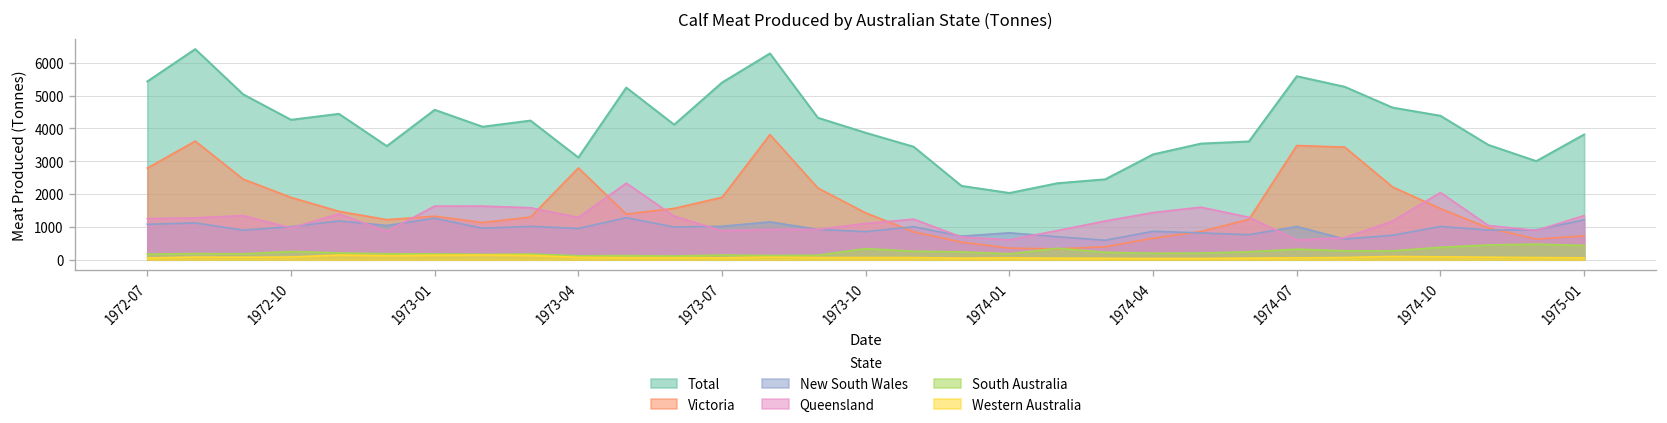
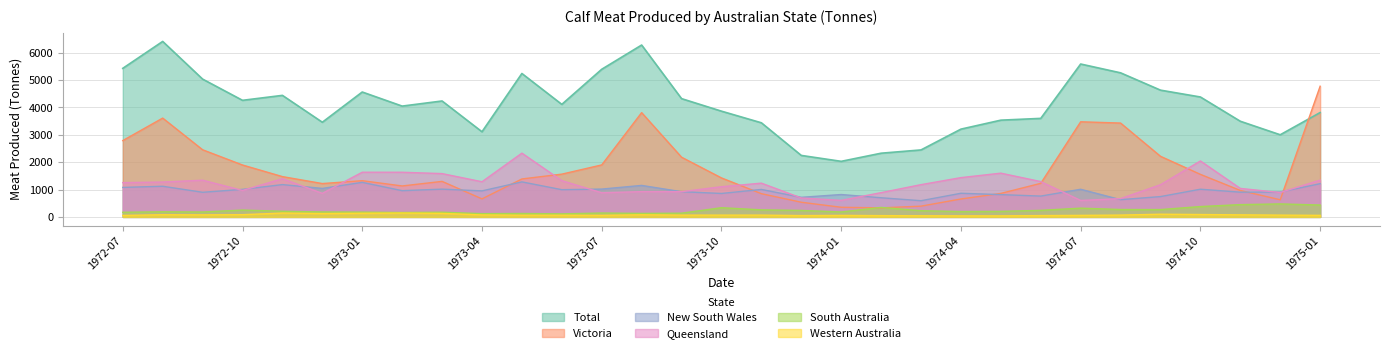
  {
    "Victoria": {
      "1972-07": 2800,
      "1972-10": 1900,
-     "1973-04": 2800,
+     "1973-04": 700,
      "1973-07": 1900,
      "1973-10": 1400,
      "1974-01": 400,
      "1974-04": 700,
      "1974-07": 3500,
      "1974-10": 1600,
-     "1975-01": 700
+     "1975-01": 4800
    },
    "Queensland": {
      "1972-07": 1300,
      "1973-01": 1600,
      "1973-04": 1300,
      "1973-07": 900,
      "1973-10": 1100,
      "1974-01": 600,
      "1974-04": 1400,
      "1974-07": 600,
      "1974-10": 2000,
      "1975-01": 1300
    },
    "South Australia": {
      "1972-07": 200,
      "1972-10": 300,
      "1973-10": 300,
      "1974-01": 200,
      "1974-04": 200,
      "1974-07": 300,
      "1974-10": 400,
      "1975-01": 400
    },
    "Western Australia": {
      "1972-07": 100,
      "1972-10": 100,
      "1973-10": 100,
      "1974-01": 100,
      "1974-04": 0,
      "1974-07": 100,
      "1974-10": 100,
      "1975-01": 100
    }
  }
